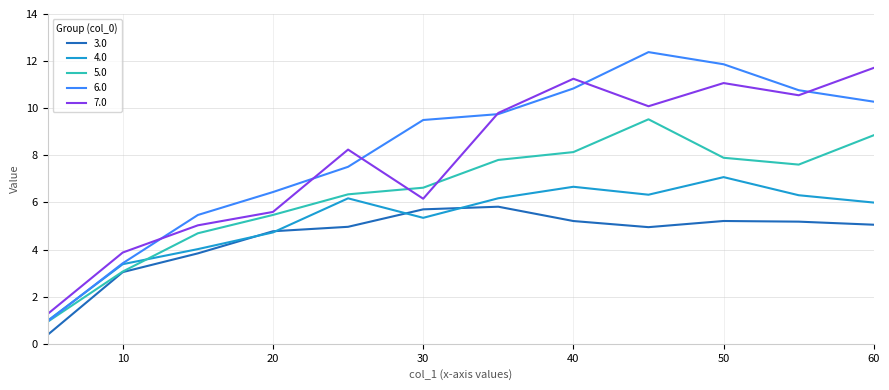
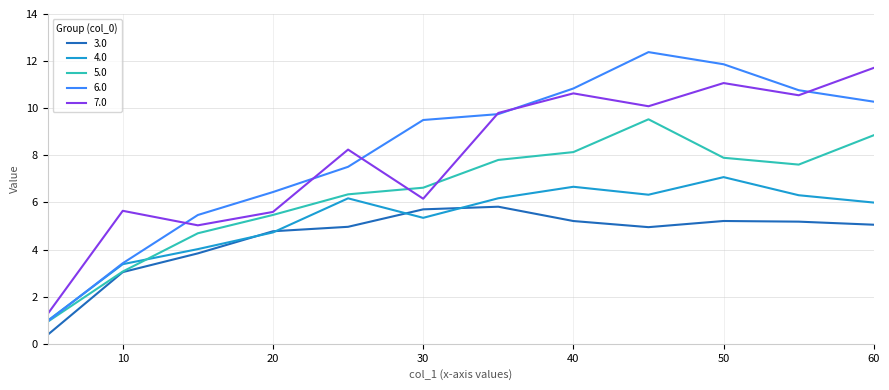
  {
    "7.0": {
-     "10": 3.9,
+     "10": 5.6,
      "20": 5.6,
      "30": 6.2,
-     "40": 11.3,
+     "40": 10.6,
      "50": 11.1,
      "60": 11.7
    }
  }
